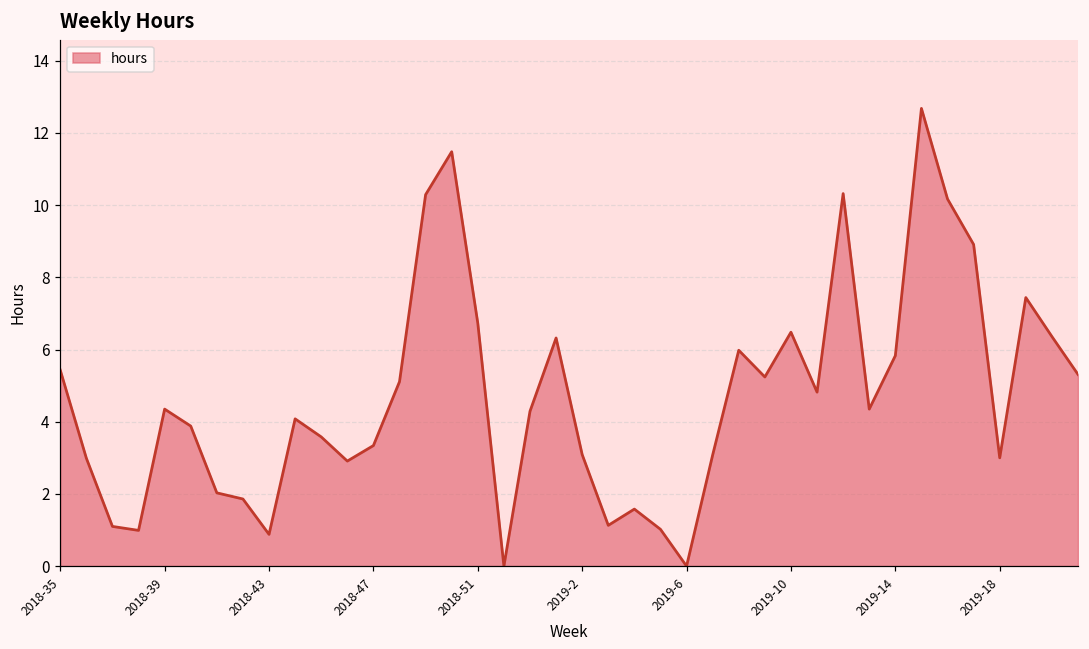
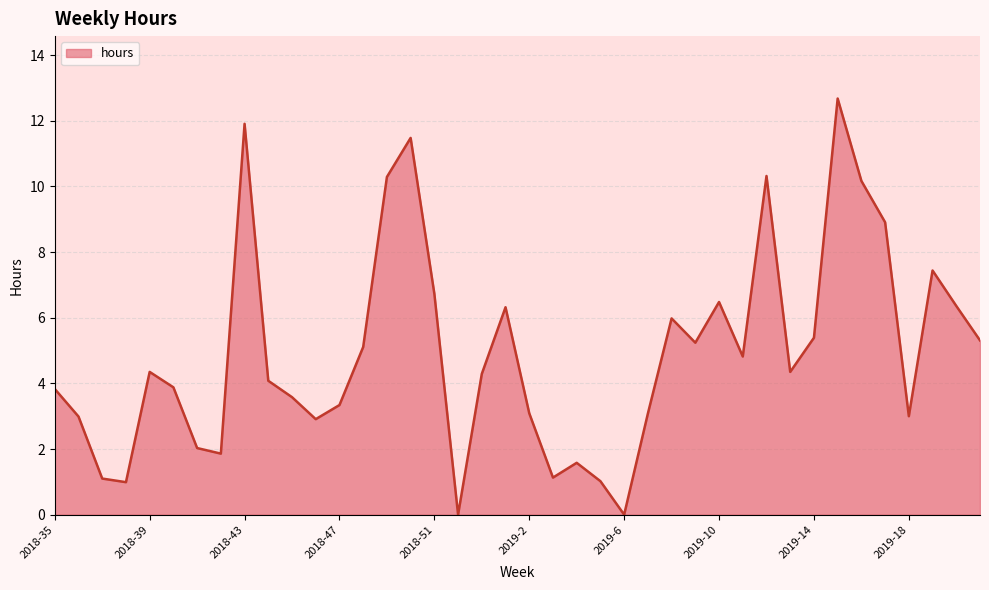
  {
-   "2018-35": 5.4,
+   "2018-35": 3.8,
    "2018-39": 4.4,
-   "2018-43": 0.9,
+   "2018-43": 11.9,
    "2018-47": 3.3,
    "2018-51": 6.7,
    "2019-2": 3.1,
    "2019-6": 0.0,
    "2019-10": 6.5,
-   "2019-14": 5.8,
+   "2019-14": 5.4,
    "2019-18": 3.0
  }
